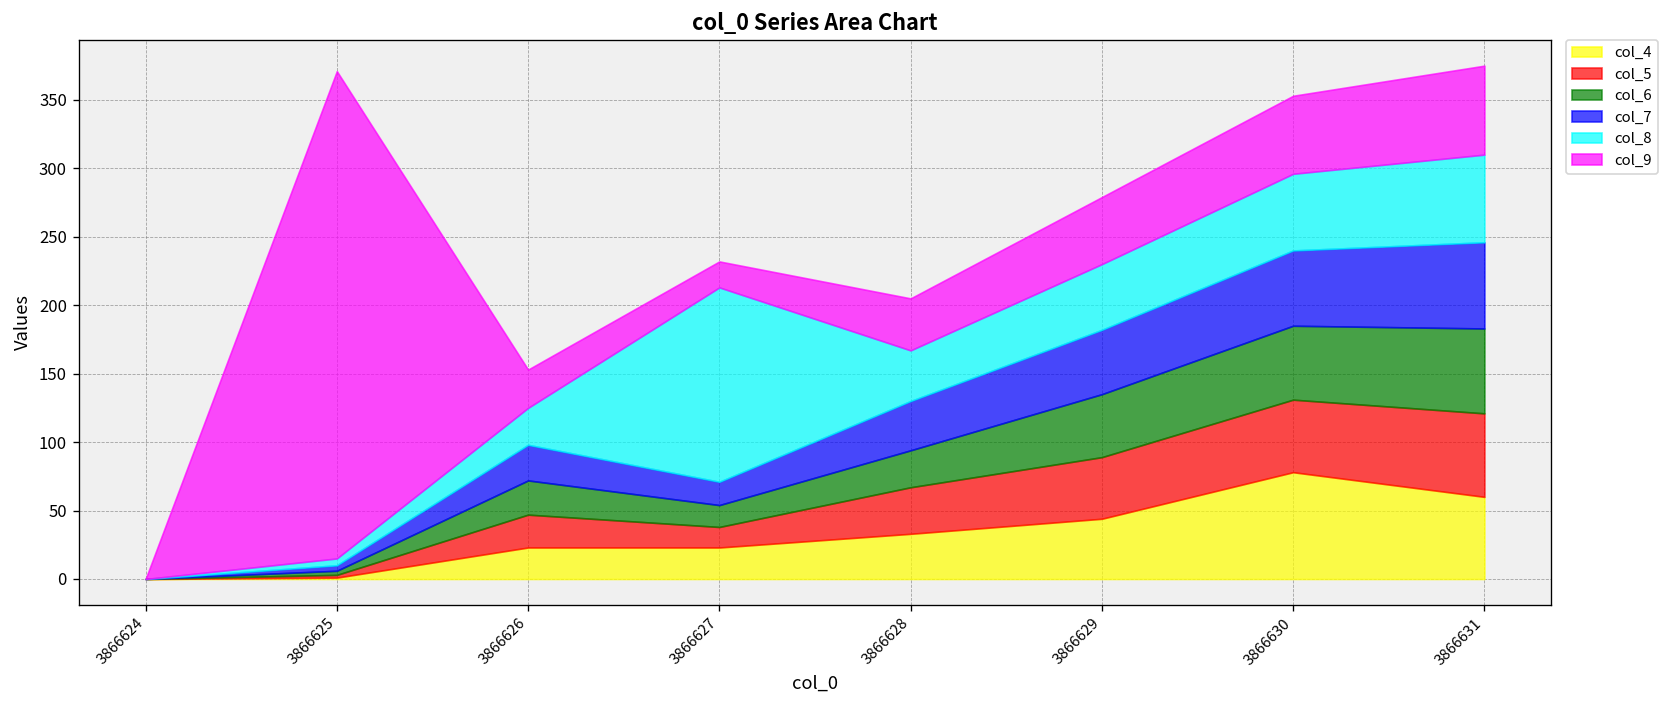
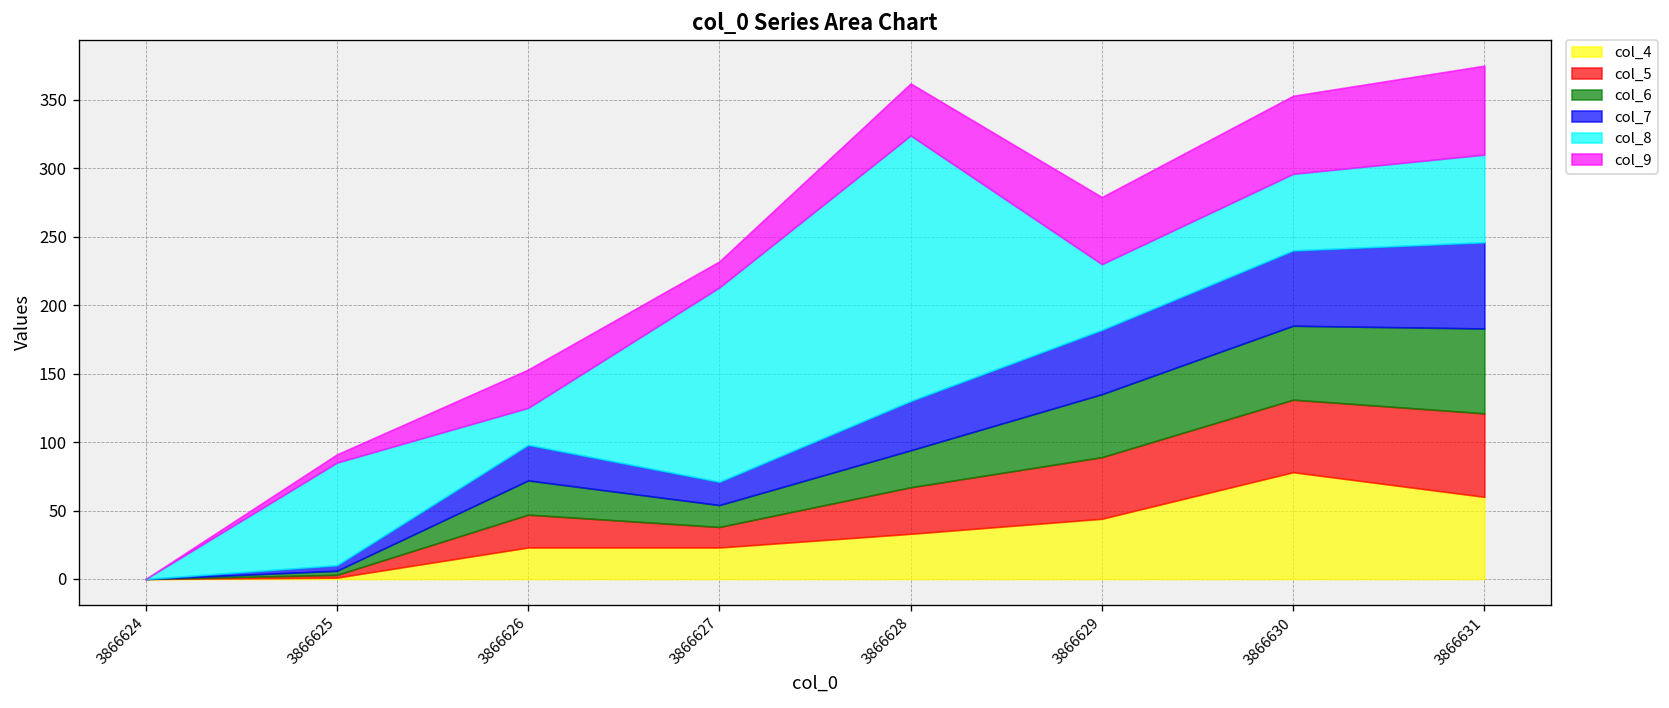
  {
    "col_4": {
      "3866626": 23,
      "3866627": 23,
      "3866628": 33,
      "3866629": 44,
      "3866630": 78,
      "3866631": 60
    },
    "col_5": {
      "3866626": 24,
      "3866627": 15,
      "3866628": 34,
      "3866629": 45,
      "3866630": 53,
      "3866631": 61
    },
    "col_6": {
      "3866625": 3,
      "3866626": 25,
      "3866627": 16,
      "3866628": 27,
      "3866629": 46,
      "3866630": 54,
      "3866631": 62
    },
    "col_7": {
      "3866625": 4,
      "3866626": 26,
      "3866627": 17,
      "3866628": 36,
      "3866629": 47,
      "3866630": 55,
      "3866631": 63
    },
    "col_8": {
-     "3866625": 5,
+     "3866625": 75,
      "3866626": 27,
      "3866627": 142,
-     "3866628": 37,
+     "3866628": 194,
      "3866629": 48,
      "3866630": 56,
      "3866631": 64
    },
    "col_9": {
-     "3866625": 356,
+     "3866625": 6,
      "3866626": 28,
      "3866627": 19,
      "3866628": 38,
      "3866629": 49,
      "3866630": 57,
      "3866631": 65
    }
  }
